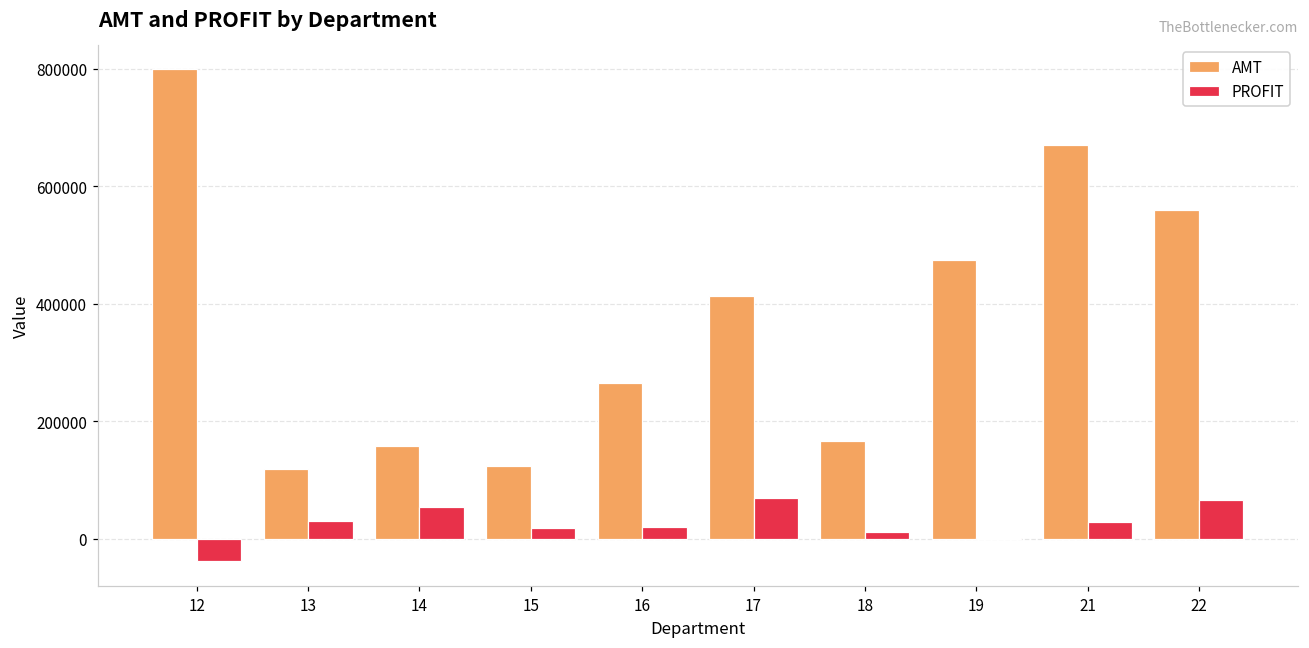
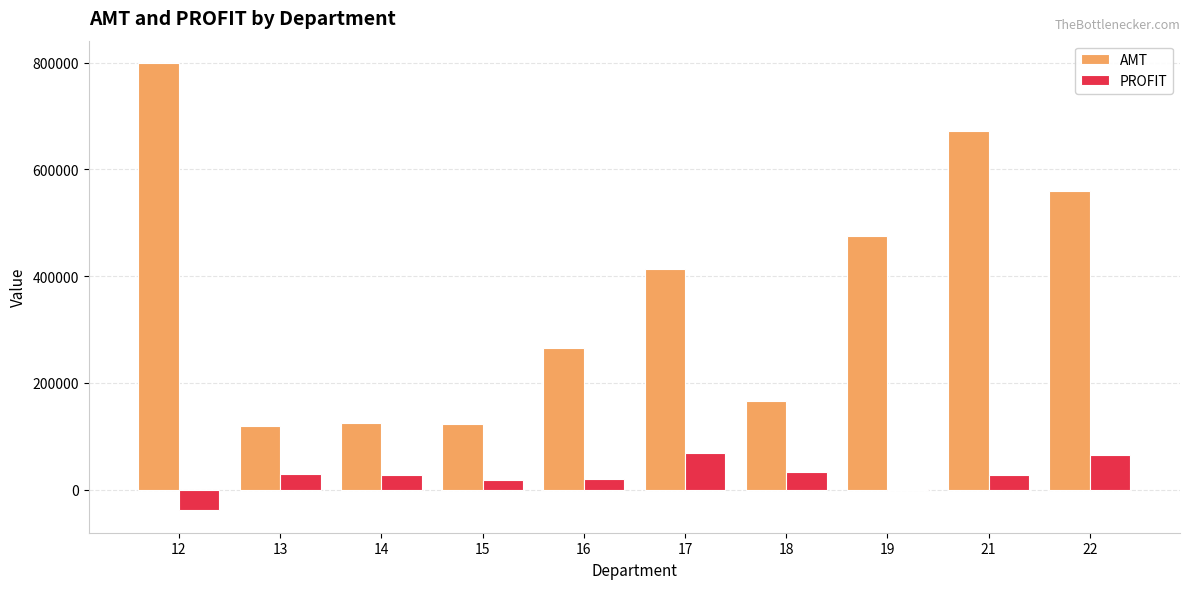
  {
    "AMT": {
      "12": 800000,
      "13": 120000,
-     "14": 160000,
+     "14": 130000,
      "15": 120000,
      "16": 270000,
      "17": 410000,
      "18": 170000,
      "19": 470000,
      "21": 670000,
      "22": 560000
    },
    "PROFIT": {
      "12": -40000,
      "13": 30000,
-     "14": 50000,
+     "14": 30000,
      "15": 20000,
      "16": 20000,
      "17": 70000,
-     "18": 10000,
+     "18": 30000,
      "21": 30000,
      "22": 70000
    }
  }
